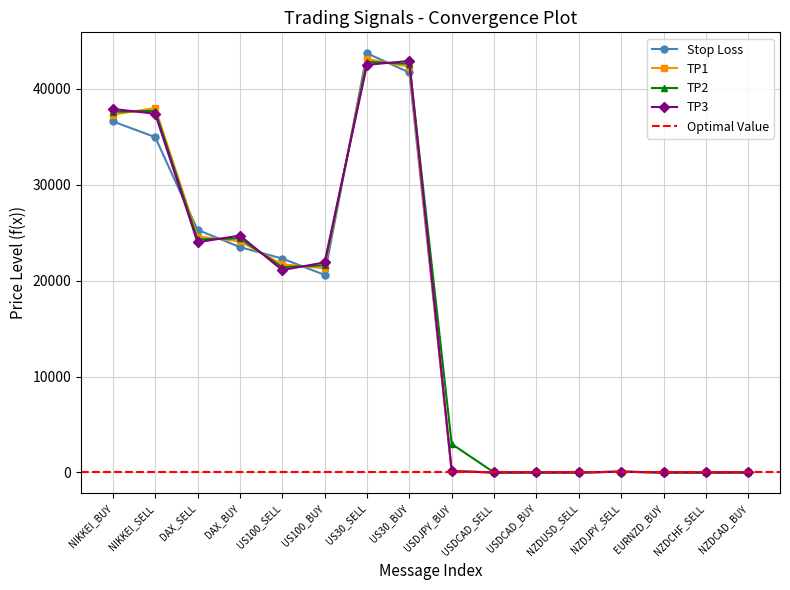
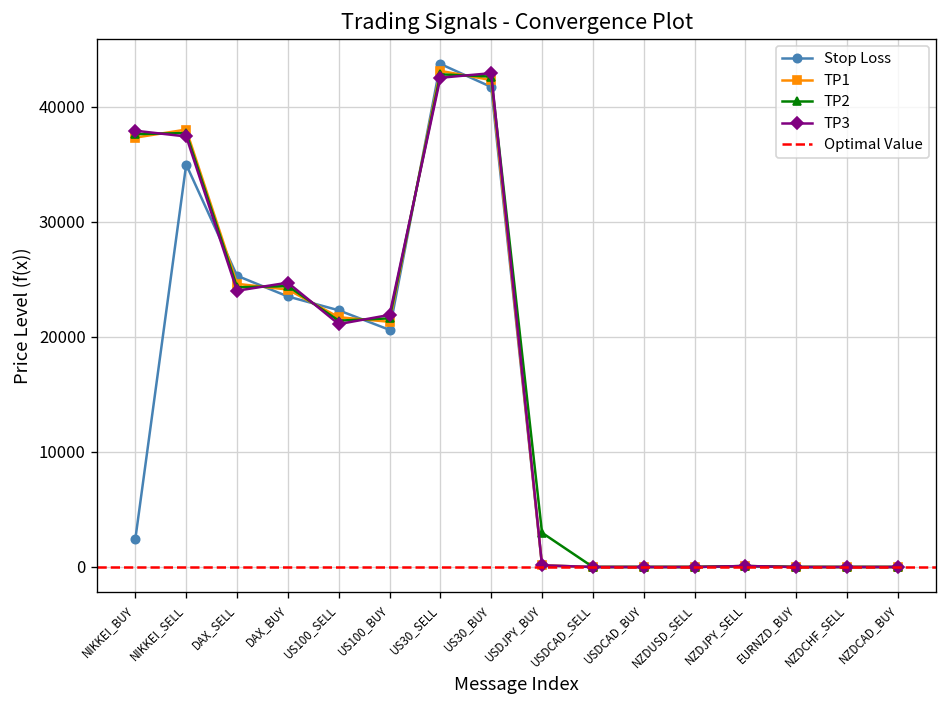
  {
    "Stop Loss": {
-     "NIKKEI_BUY": 37000,
+     "NIKKEI_BUY": 2000,
      "NIKKEI_SELL": 35000,
      "DAX_SELL": 25000,
      "DAX_BUY": 24000,
      "US100_SELL": 22000,
      "US100_BUY": 21000,
      "US30_SELL": 44000,
      "US30_BUY": 42000
    },
    "TP1": {
      "NIKKEI_BUY": 37000,
      "NIKKEI_SELL": 38000,
      "DAX_SELL": 25000,
      "DAX_BUY": 24000,
      "US100_SELL": 22000,
      "US100_BUY": 21000,
      "US30_SELL": 43000,
      "US30_BUY": 42000
    },
    "TP2": {
      "NIKKEI_BUY": 38000,
      "NIKKEI_SELL": 38000,
      "DAX_SELL": 24000,
      "DAX_BUY": 24000,
      "US100_SELL": 21000,
      "US100_BUY": 22000,
      "US30_SELL": 43000,
      "US30_BUY": 43000,
      "USDJPY_BUY": 3000
    },
    "TP3": {
      "NIKKEI_BUY": 38000,
      "NIKKEI_SELL": 37000,
      "DAX_SELL": 24000,
      "DAX_BUY": 25000,
      "US100_SELL": 21000,
      "US100_BUY": 22000,
      "US30_SELL": 43000,
      "US30_BUY": 43000
    }
  }
